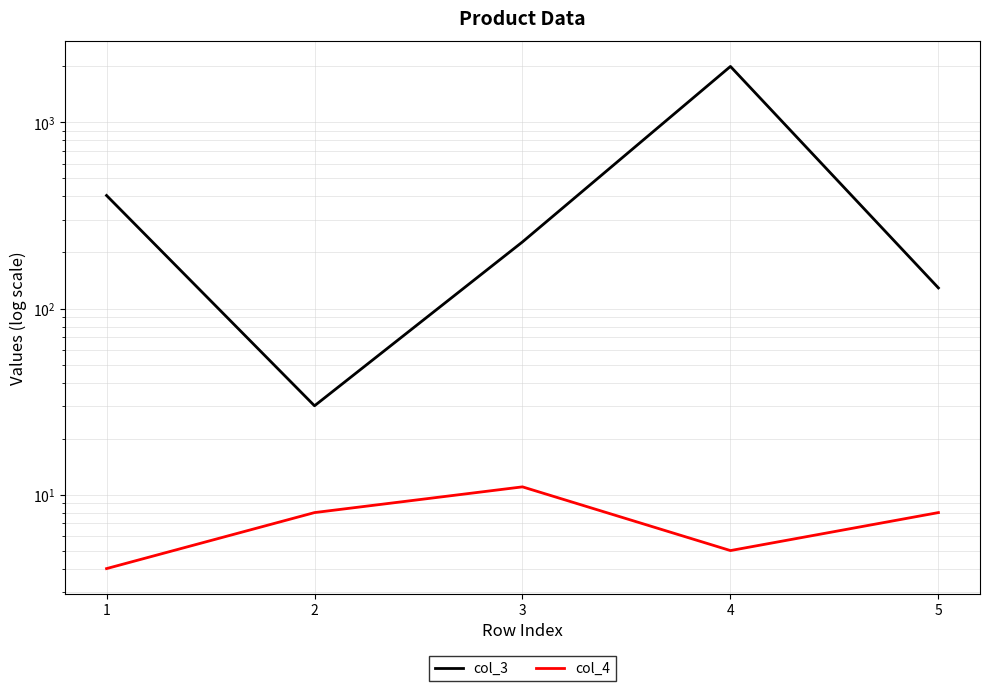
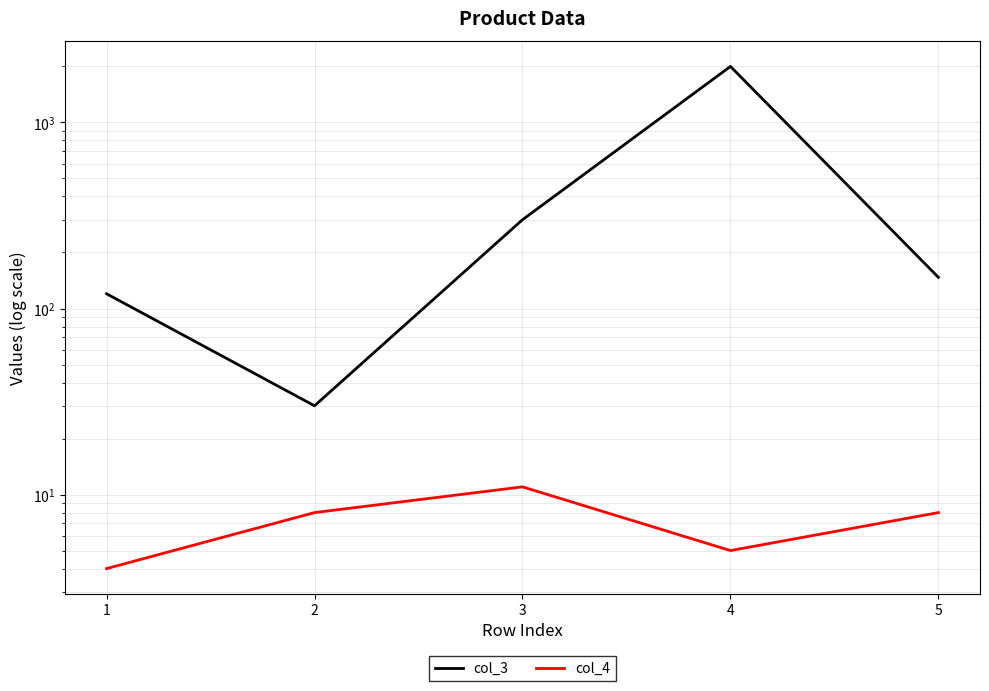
  {
    "col_3": {
-     "1": 410,
+     "1": 120,
      "2": 30,
-     "3": 230,
+     "3": 300,
      "4": 2000,
-     "5": 130
+     "5": 150
    },
    "col_4": {
      "1": 4,
      "2": 8,
      "3": 11,
      "4": 5,
      "5": 8
    }
  }
